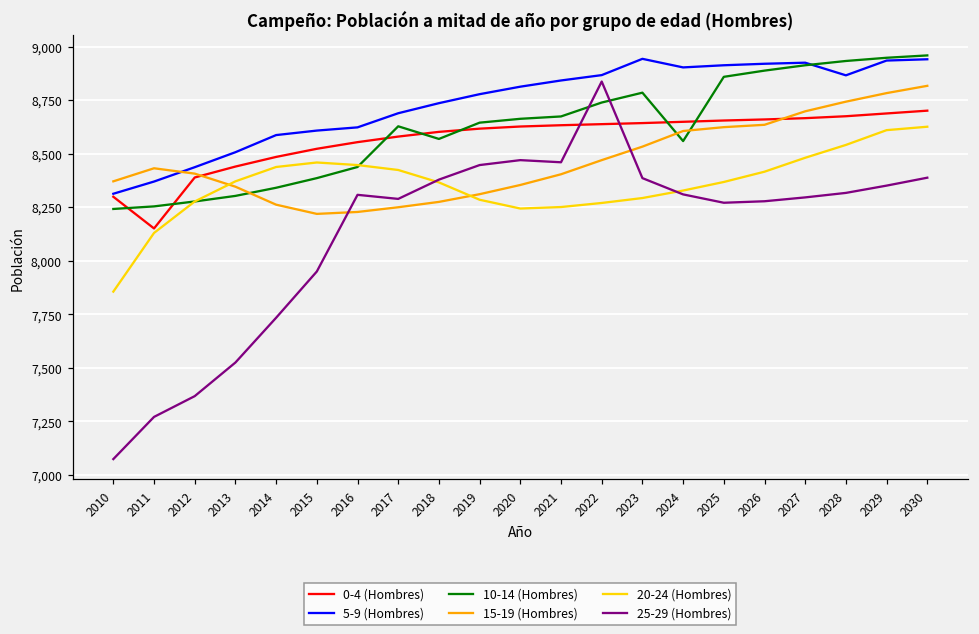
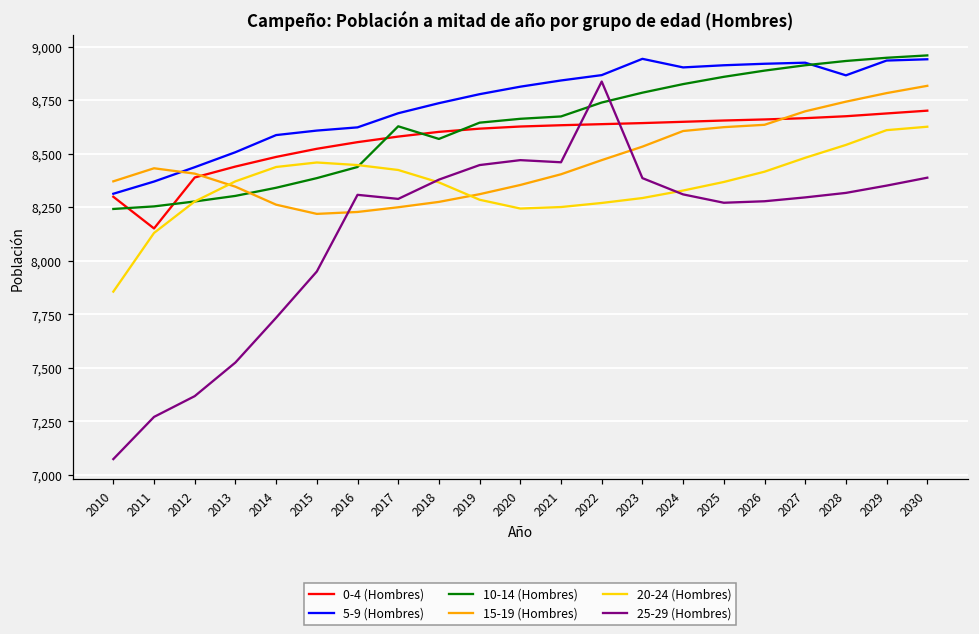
  {
    "0-4 (Hombres)": {
      "2010": "8,300",
      "2011": "8,150",
      "2012": "8,390",
      "2013": "8,440",
      "2014": "8,490",
      "2015": "8,520",
      "2016": "8,550",
      "2017": "8,580",
      "2018": "8,600",
      "2019": "8,620",
      "2020": "8,630",
      "2021": "8,630",
      "2022": "8,640",
      "2023": "8,640",
      "2024": "8,650",
      "2025": "8,660",
      "2026": "8,660",
      "2027": "8,670",
      "2028": "8,680",
      "2029": "8,690",
      "2030": "8,700"
    },
    "5-9 (Hombres)": {
      "2010": "8,310",
      "2011": "8,370",
      "2012": "8,440",
      "2013": "8,510",
      "2014": "8,590",
      "2015": "8,610",
      "2016": "8,620",
      "2017": "8,690",
      "2018": "8,740",
      "2019": "8,780",
      "2020": "8,810",
      "2021": "8,840",
      "2022": "8,870",
      "2023": "8,940",
      "2024": "8,900",
      "2025": "8,910",
      "2026": "8,920",
      "2028": "8,870",
      "2029": "8,940",
      "2030": "8,940"
    },
    "10-14 (Hombres)": {
      "2010": "8,240",
      "2011": "8,250",
      "2013": "8,300",
      "2014": "8,340",
      "2015": "8,390",
      "2017": "8,630",
      "2018": "8,570",
      "2019": "8,650",
      "2020": "8,660",
      "2021": "8,670",
      "2022": "8,740",
      "2023": "8,790",
-     "2024": "8,560",
+     "2024": "8,830",
      "2025": "8,860",
      "2026": "8,890",
      "2028": "8,930",
      "2029": "8,950",
      "2030": "8,960"
    },
    "25-29 (Hombres)": {
      "2010": "7,070",
      "2011": "7,270",
      "2012": "7,370",
      "2013": "7,530",
      "2014": "7,730",
      "2015": "7,950",
      "2016": "8,310",
      "2017": "8,290",
      "2019": "8,450",
      "2020": "8,470",
      "2021": "8,460",
      "2022": "8,840",
      "2023": "8,390",
      "2024": "8,310",
      "2025": "8,270",
      "2026": "8,280",
      "2027": "8,300",
      "2028": "8,320",
      "2029": "8,350",
      "2030": "8,390"
    }
  }
